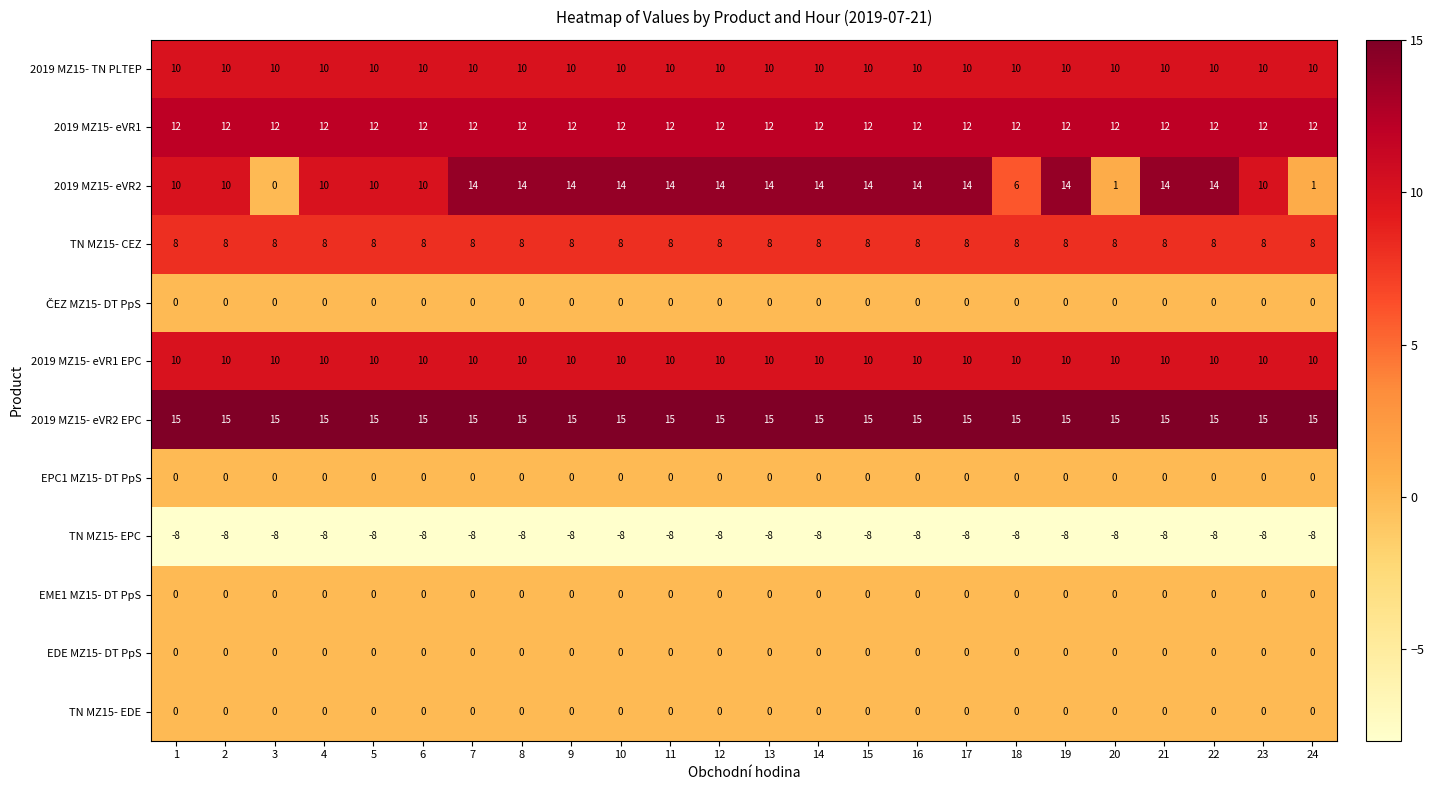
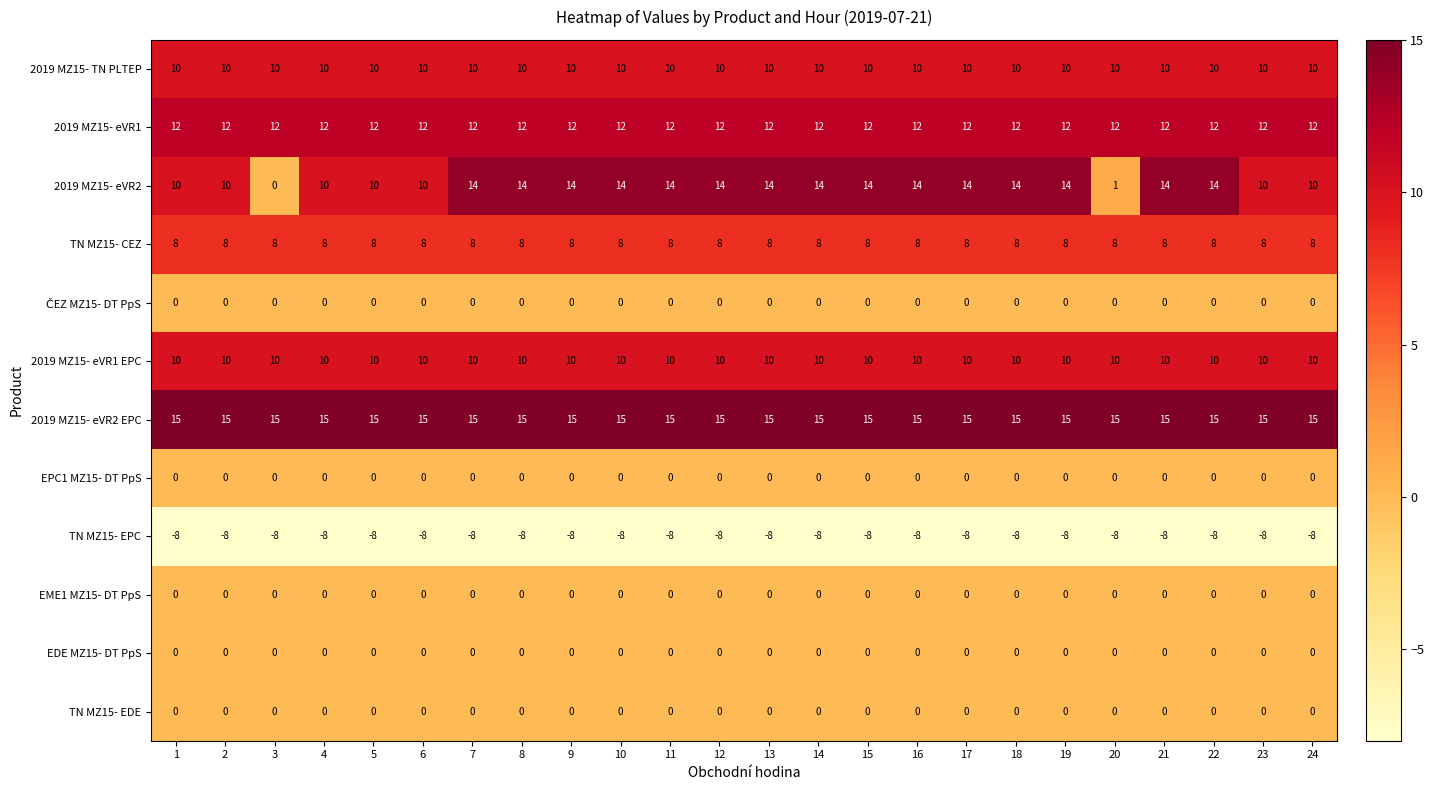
  {
    "2019 MZ15- eVR2": {
      "1": 10,
      "2": 10,
      "3": 0,
      "4": 10,
      "5": 10,
      "6": 10,
      "7": 14,
      "8": 14,
      "9": 14,
      "10": 14,
      "11": 14,
      "12": 14,
      "13": 14,
      "14": 14,
      "15": 14,
      "16": 14,
      "17": 14,
-     "18": 6,
+     "18": 14,
      "19": 14,
      "20": 1,
      "21": 14,
      "22": 14,
      "23": 10,
-     "24": 1
+     "24": 10
    }
  }
